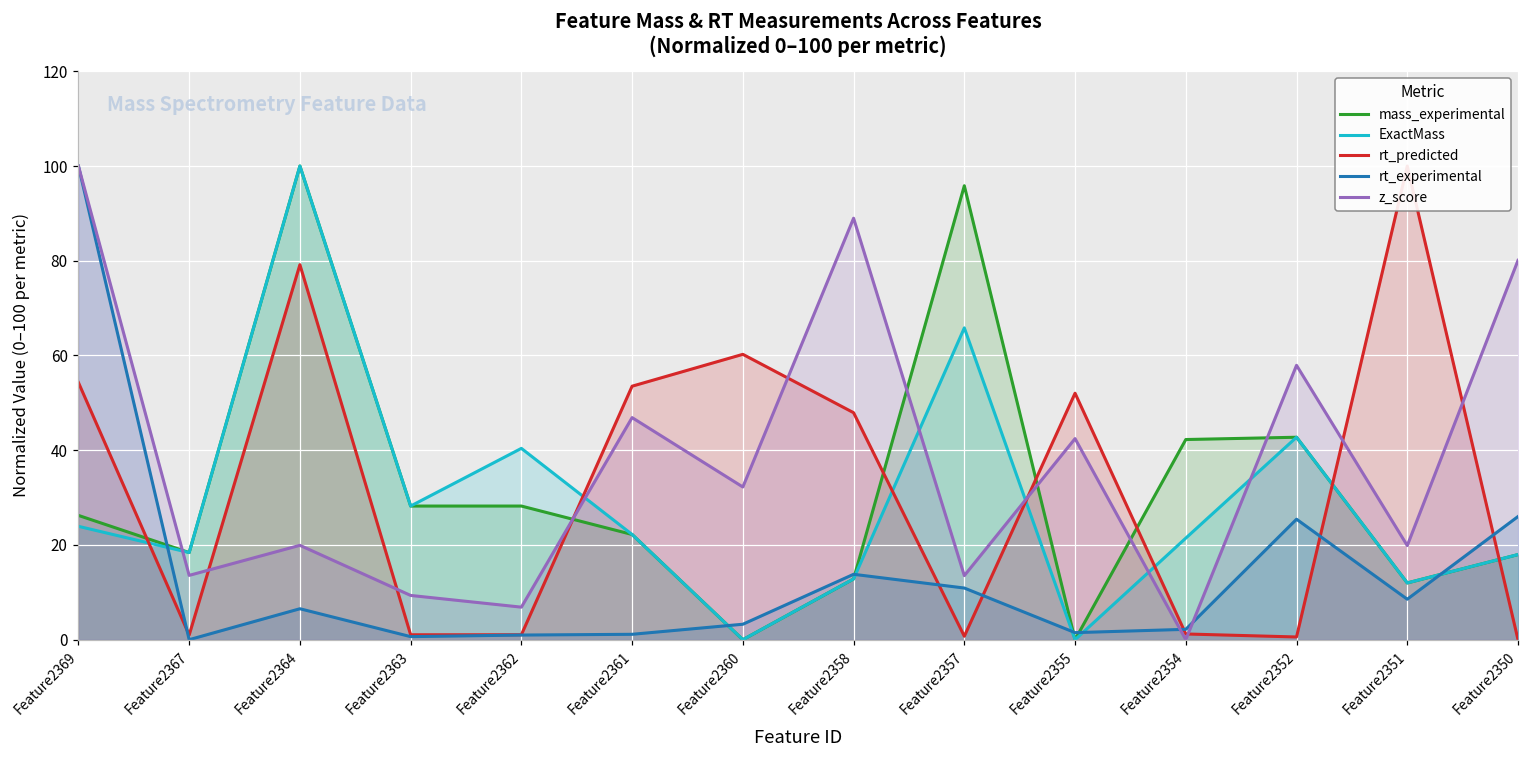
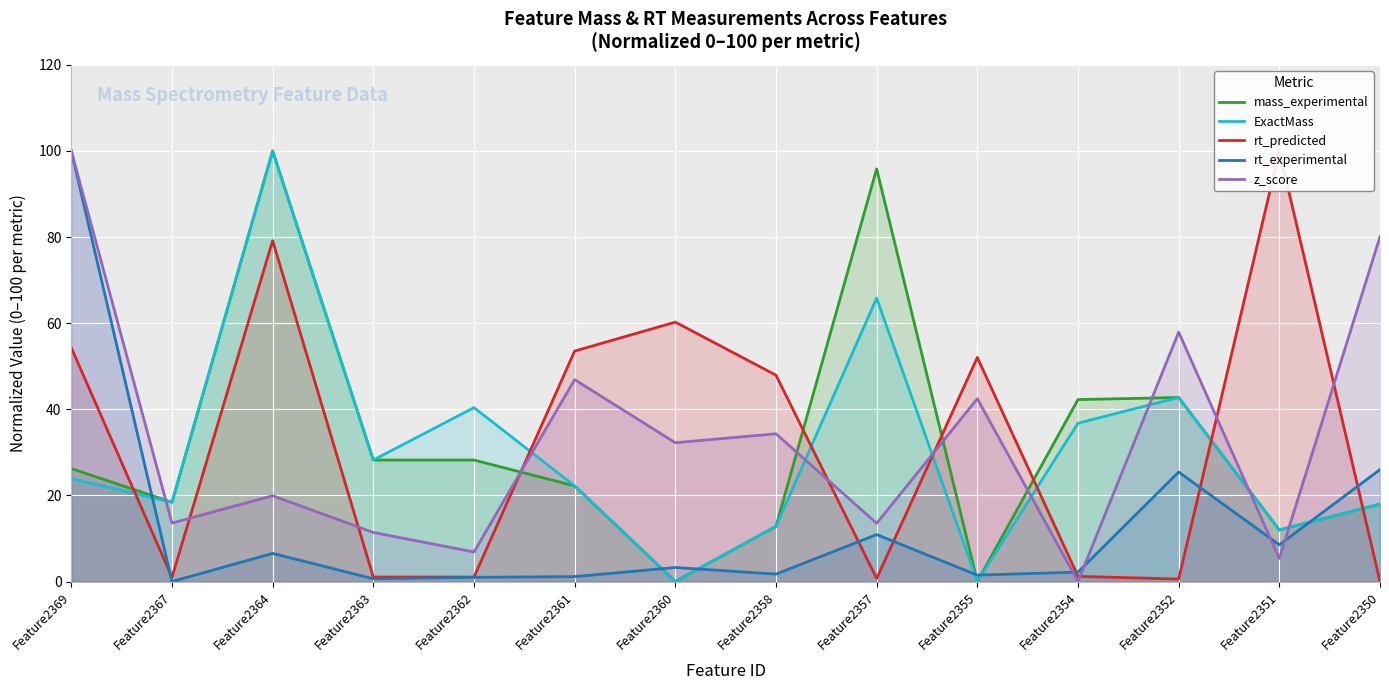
  {
    "mass_experimental": {
      "Feature2369": 26,
      "Feature2362": 28,
      "Feature2357": 96,
      "Feature2354": 42
    },
    "ExactMass": {
      "Feature2369": 24,
      "Feature2362": 40,
      "Feature2357": 66,
-     "Feature2354": 21
+     "Feature2354": 37
    },
    "rt_predicted": {
      "Feature2369": 54,
      "Feature2367": 1,
      "Feature2364": 79,
      "Feature2361": 54,
      "Feature2360": 60,
      "Feature2358": 48,
      "Feature2357": 1,
      "Feature2355": 52,
      "Feature2354": 1,
      "Feature2352": 1,
      "Feature2350": 0
    },
    "rt_experimental": {
      "Feature2367": 0,
      "Feature2364": 7,
      "Feature2361": 1,
      "Feature2360": 3,
-     "Feature2358": 14,
+     "Feature2358": 2,
      "Feature2357": 11,
      "Feature2355": 1,
      "Feature2354": 2,
      "Feature2352": 25,
      "Feature2351": 9,
      "Feature2350": 26
    },
    "z_score": {
      "Feature2367": 14,
      "Feature2364": 20,
-     "Feature2363": 9,
+     "Feature2363": 11,
      "Feature2362": 7,
      "Feature2361": 47,
      "Feature2360": 32,
-     "Feature2358": 89,
+     "Feature2358": 34,
      "Feature2357": 14,
      "Feature2355": 42,
      "Feature2354": 0,
      "Feature2352": 58,
-     "Feature2351": 20,
+     "Feature2351": 5,
      "Feature2350": 80
    }
  }
